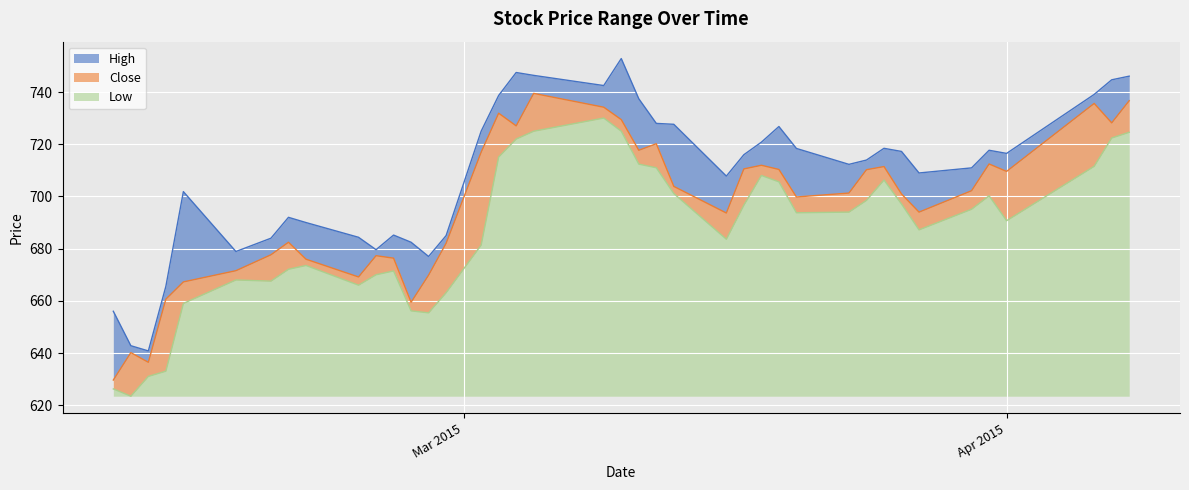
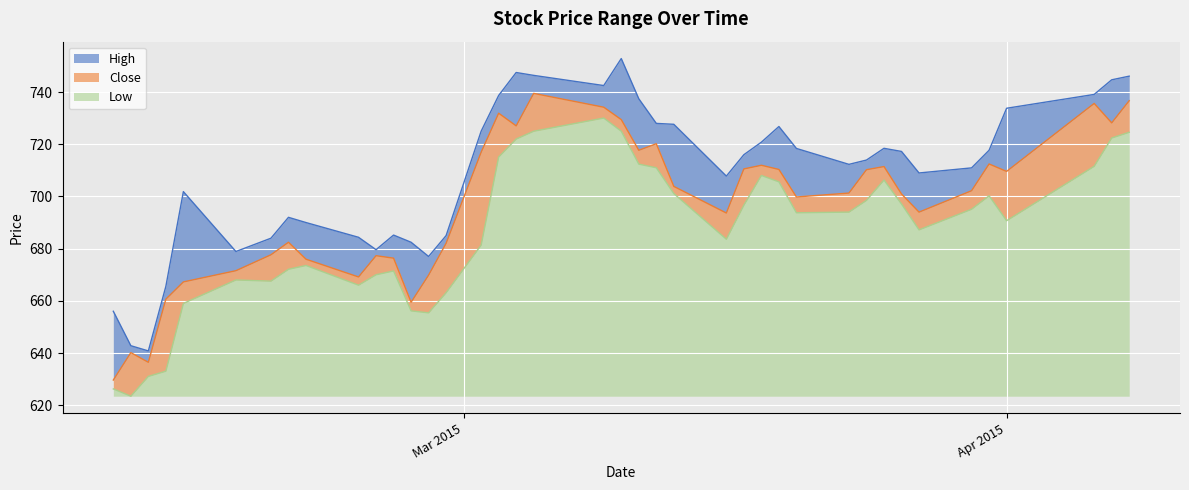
  {
    "High": {
-     "Apr 2015": 717
+     "Apr 2015": 734
    },
    "Close": {
      "Apr 2015": 710
    },
    "Low": {
      "Apr 2015": 691
    }
  }
